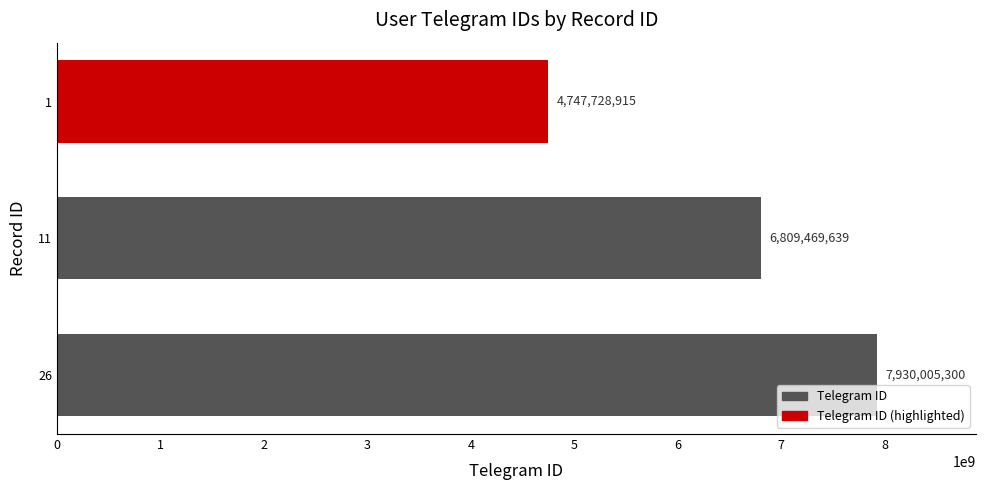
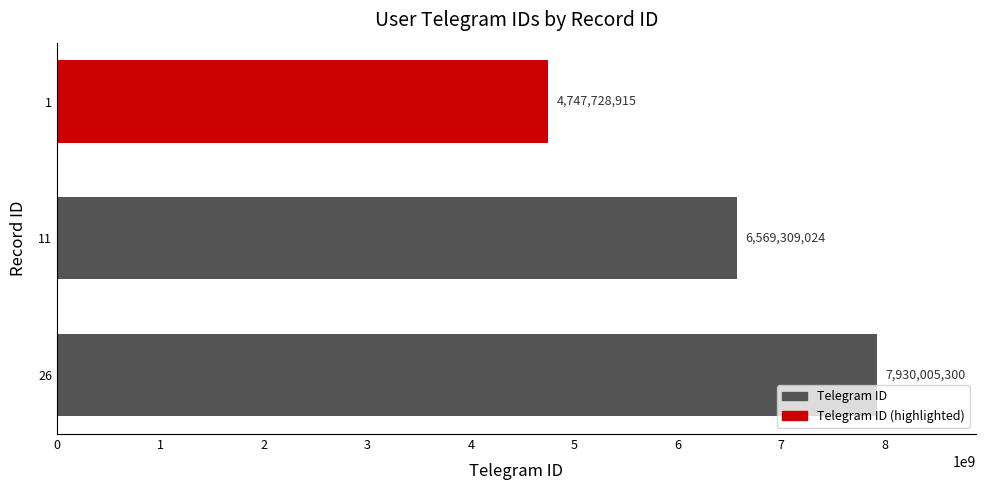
  {
    "1": "4,747,728,915",
-   "11": "6,809,469,639",
+   "11": "6,569,309,024",
    "26": "7,930,005,300"
  }
